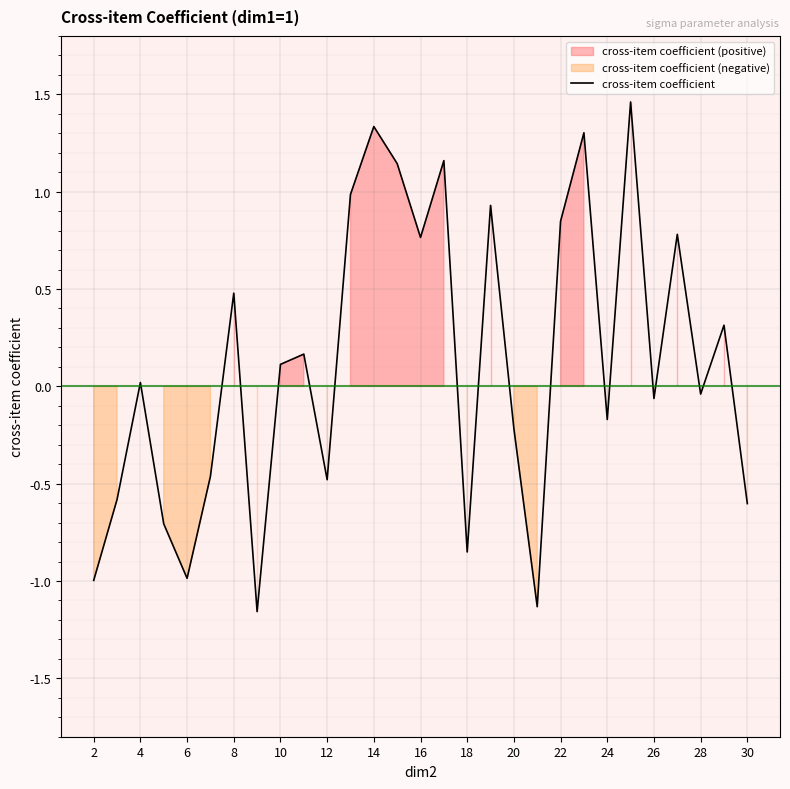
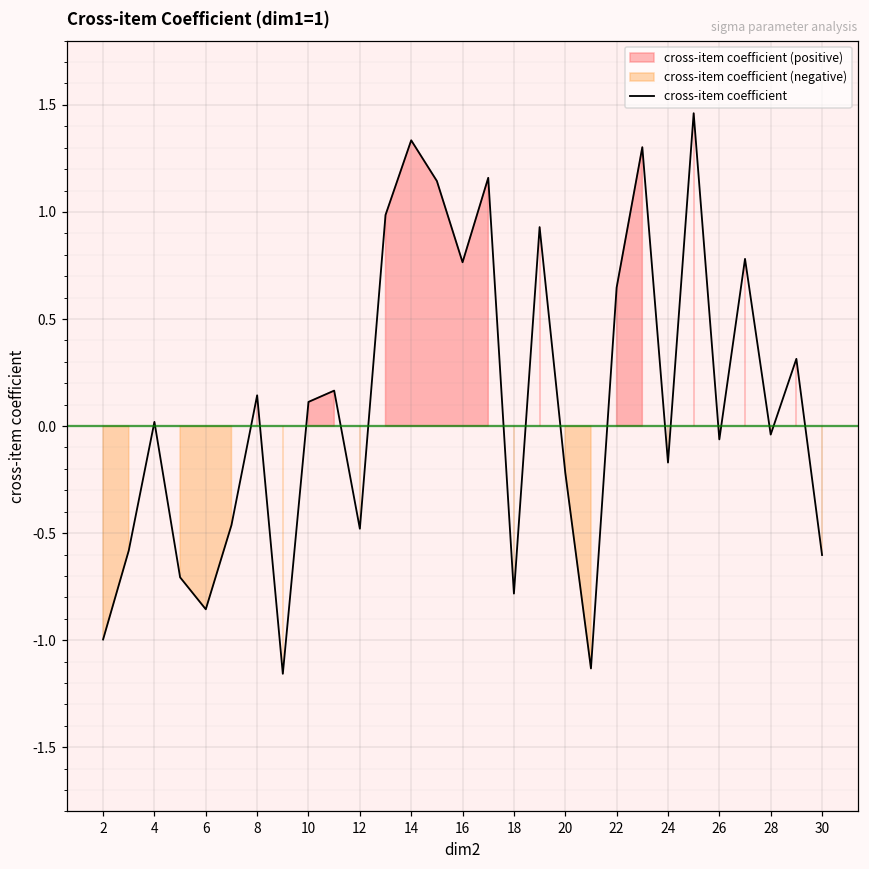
  {
    "2": -1.00,
    "4": 0.02,
-   "6": -0.99,
-   "8": 0.48,
+   "6": -0.86,
+   "8": 0.14,
    "10": 0.11,
    "12": -0.48,
    "14": 1.33,
    "16": 0.77,
-   "18": -0.85,
+   "18": -0.78,
    "20": -0.22,
-   "22": 0.85,
+   "22": 0.65,
    "24": -0.17,
    "26": -0.06,
    "28": -0.04,
    "30": -0.60
  }
